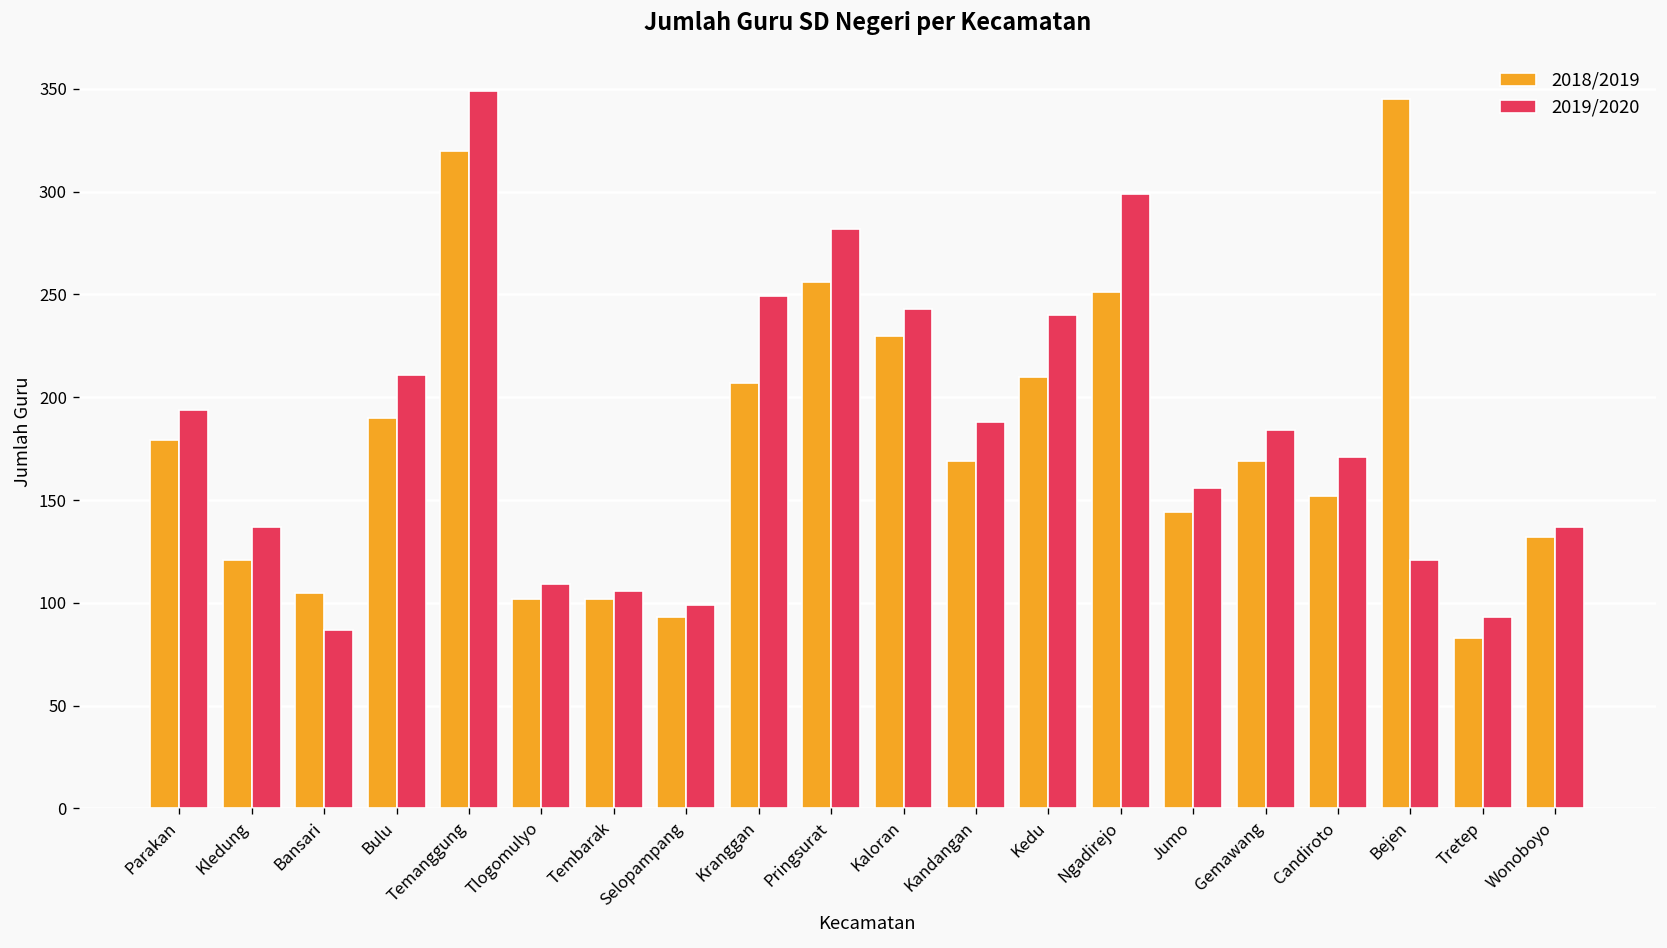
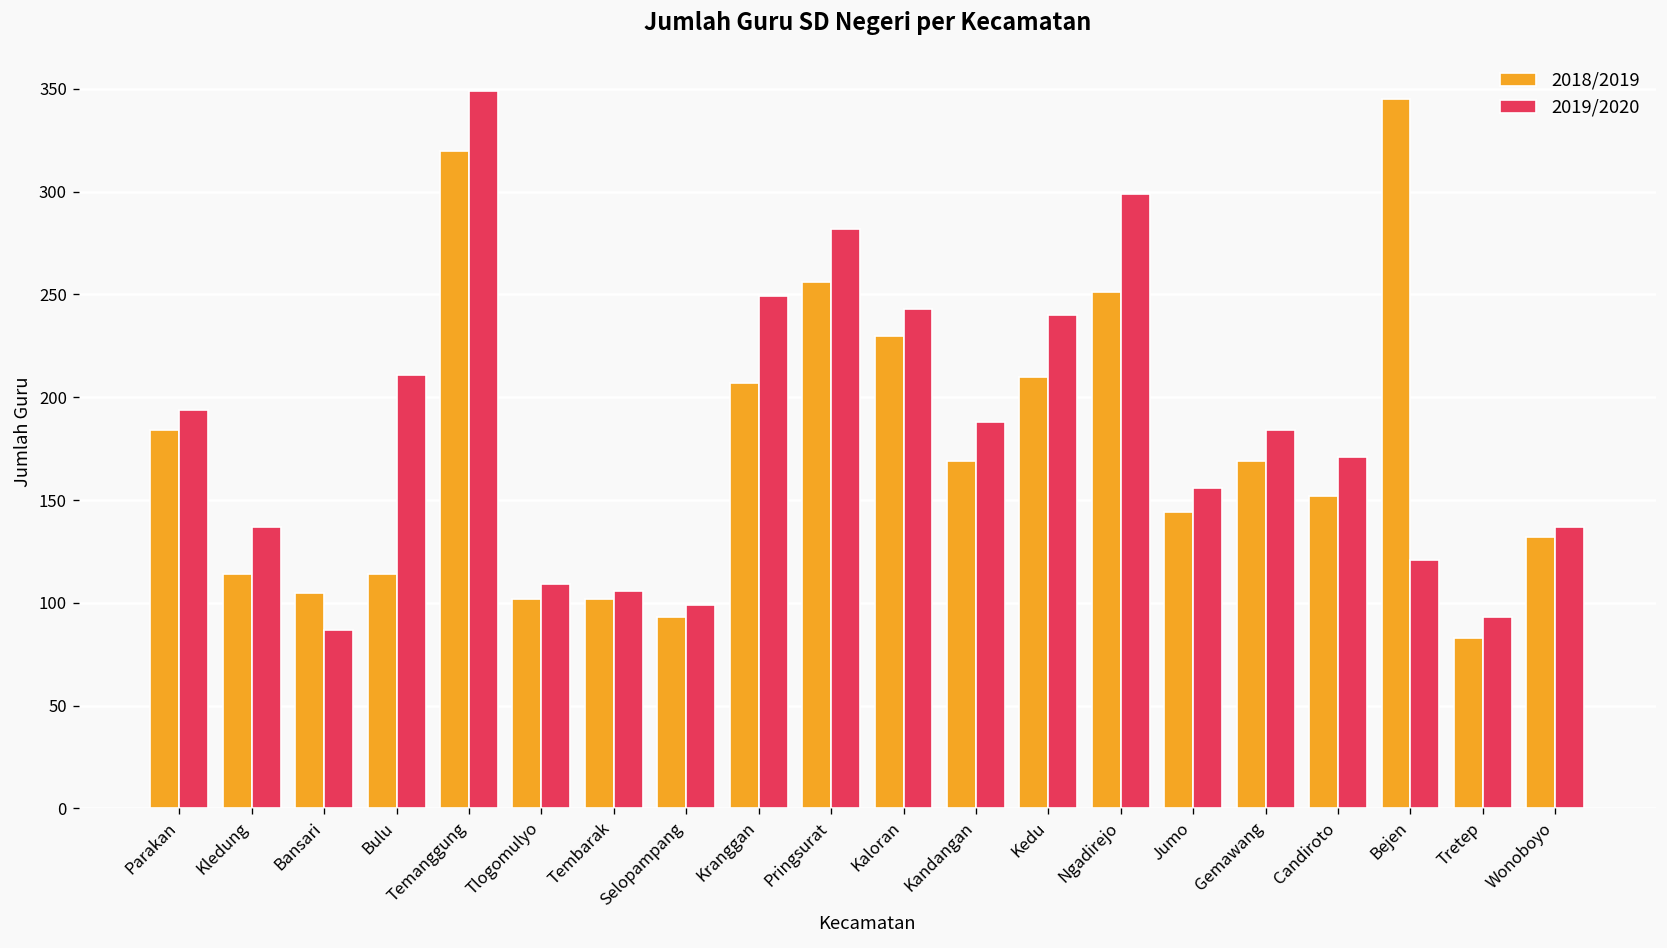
  {
    "2018/2019": {
-     "Parakan": 179,
-     "Kledung": 121,
+     "Parakan": 184,
+     "Kledung": 114,
      "Bansari": 105,
-     "Bulu": 190,
+     "Bulu": 114,
      "Temanggung": 320,
      "Tlogomulyo": 102,
      "Tembarak": 102,
      "Selopampang": 93,
      "Kranggan": 207,
      "Pringsurat": 256,
      "Kaloran": 230,
      "Kandangan": 169,
      "Kedu": 210,
      "Ngadirejo": 251,
      "Jumo": 144,
      "Gemawang": 169,
      "Candiroto": 152,
      "Bejen": 345,
      "Tretep": 83,
      "Wonoboyo": 132
    },
    "2019/2020": {
      "Parakan": 194,
      "Kledung": 137,
      "Bansari": 87,
      "Bulu": 211,
      "Temanggung": 349,
      "Tlogomulyo": 109,
      "Tembarak": 106,
      "Selopampang": 99,
      "Kranggan": 249,
      "Pringsurat": 282,
      "Kaloran": 243,
      "Kandangan": 188,
      "Kedu": 240,
      "Ngadirejo": 299,
      "Jumo": 156,
      "Gemawang": 184,
      "Candiroto": 171,
      "Bejen": 121,
      "Tretep": 93,
      "Wonoboyo": 137
    }
  }
